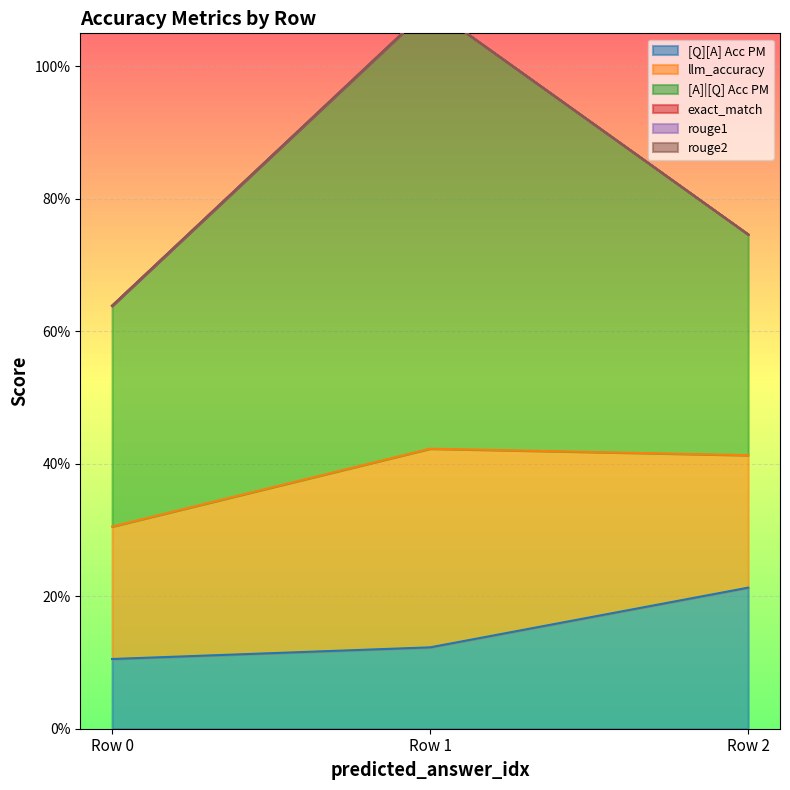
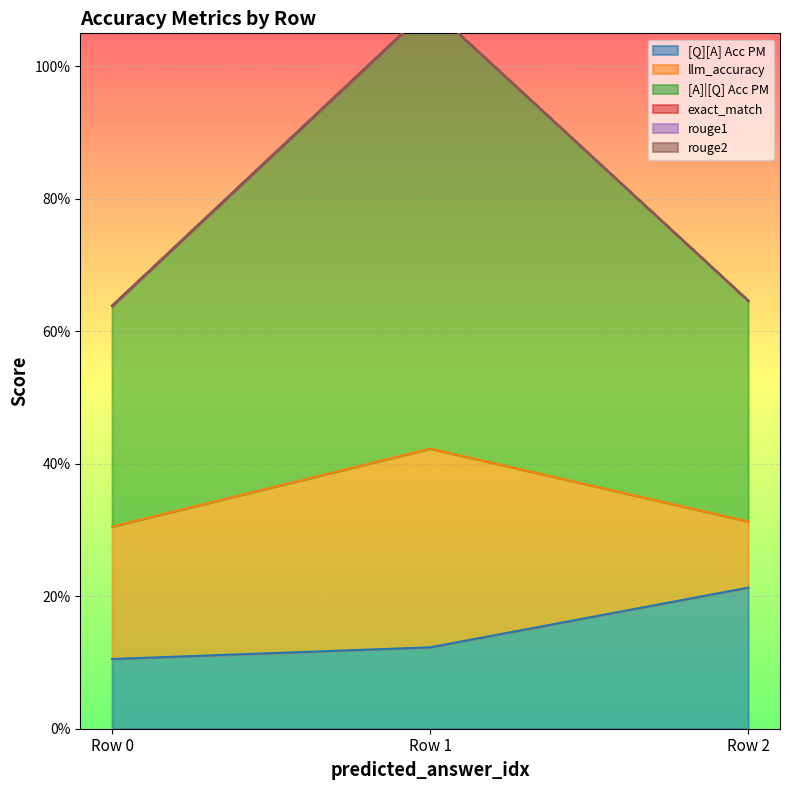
  {
    "[Q][A] Acc PM": {
      "Row 0": "11%",
      "Row 1": "12%",
      "Row 2": "21%"
    },
    "llm_accuracy": {
      "Row 0": "20%",
      "Row 1": "30%",
-     "Row 2": "20%"
+     "Row 2": "10%"
    }
  }
